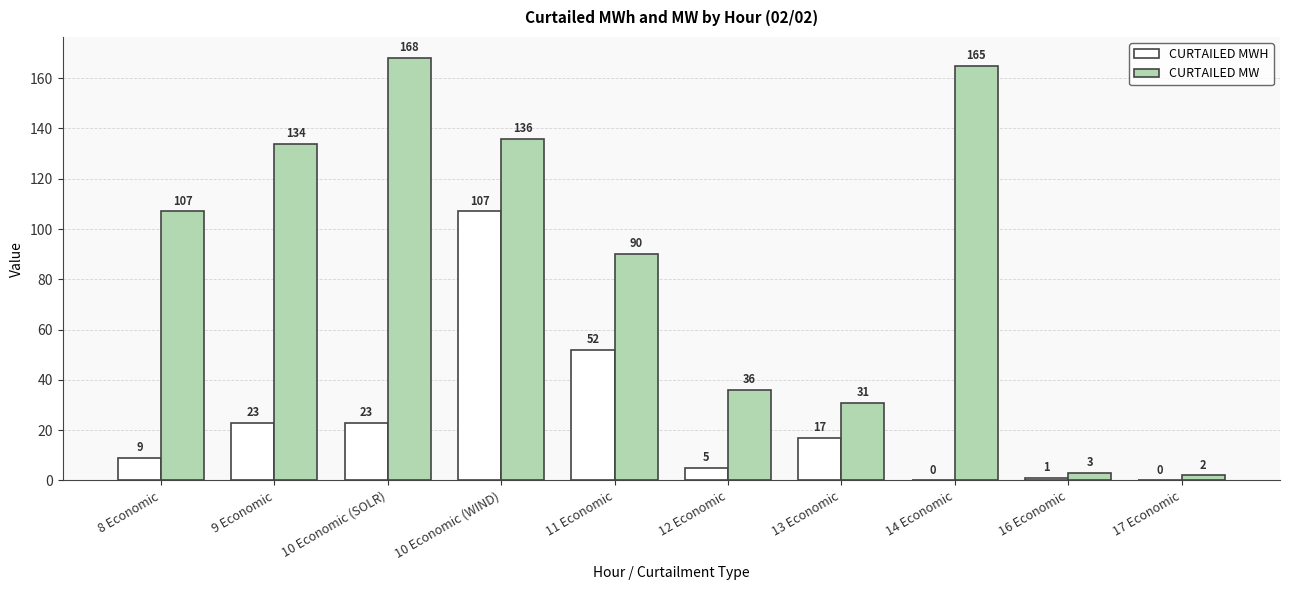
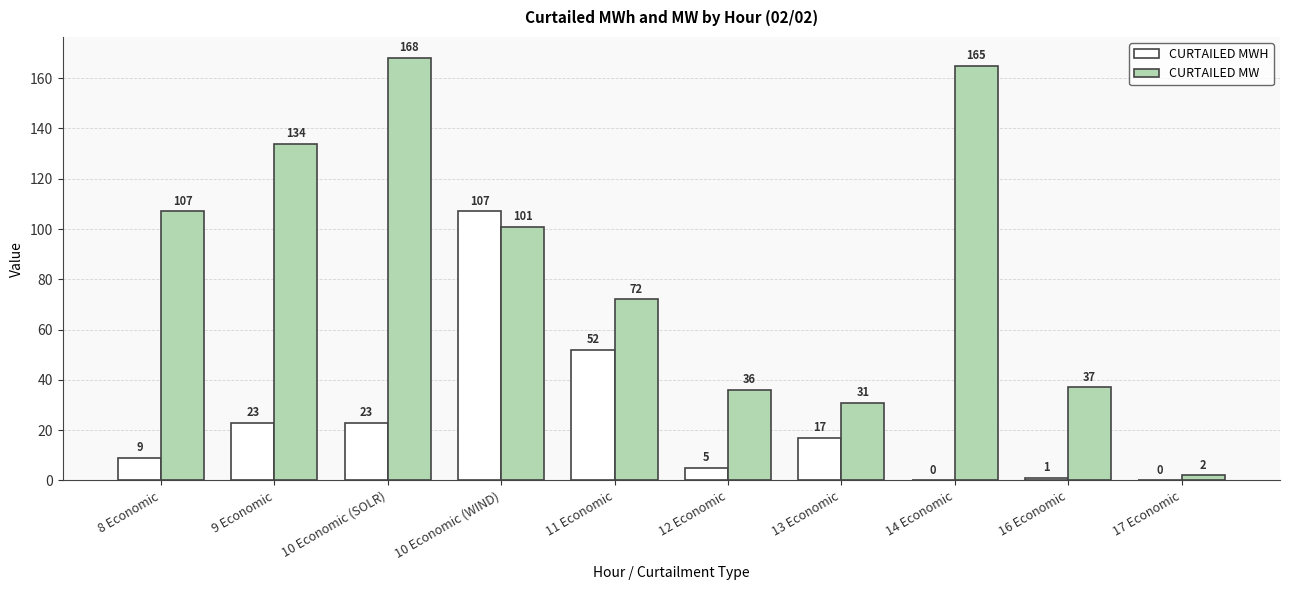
  {
    "CURTAILED MWH": {
      "8 Economic": 9,
      "9 Economic": 23,
      "10 Economic (SOLR)": 23,
      "10 Economic (WIND)": 107,
      "11 Economic": 52,
      "12 Economic": 5,
      "13 Economic": 17,
      "14 Economic": 0,
      "16 Economic": 1,
      "17 Economic": 0
    },
    "CURTAILED MW": {
      "8 Economic": 107,
      "9 Economic": 134,
      "10 Economic (SOLR)": 168,
-     "10 Economic (WIND)": 136,
-     "11 Economic": 90,
+     "10 Economic (WIND)": 101,
+     "11 Economic": 72,
      "12 Economic": 36,
      "13 Economic": 31,
      "14 Economic": 165,
-     "16 Economic": 3,
+     "16 Economic": 37,
      "17 Economic": 2
    }
  }
